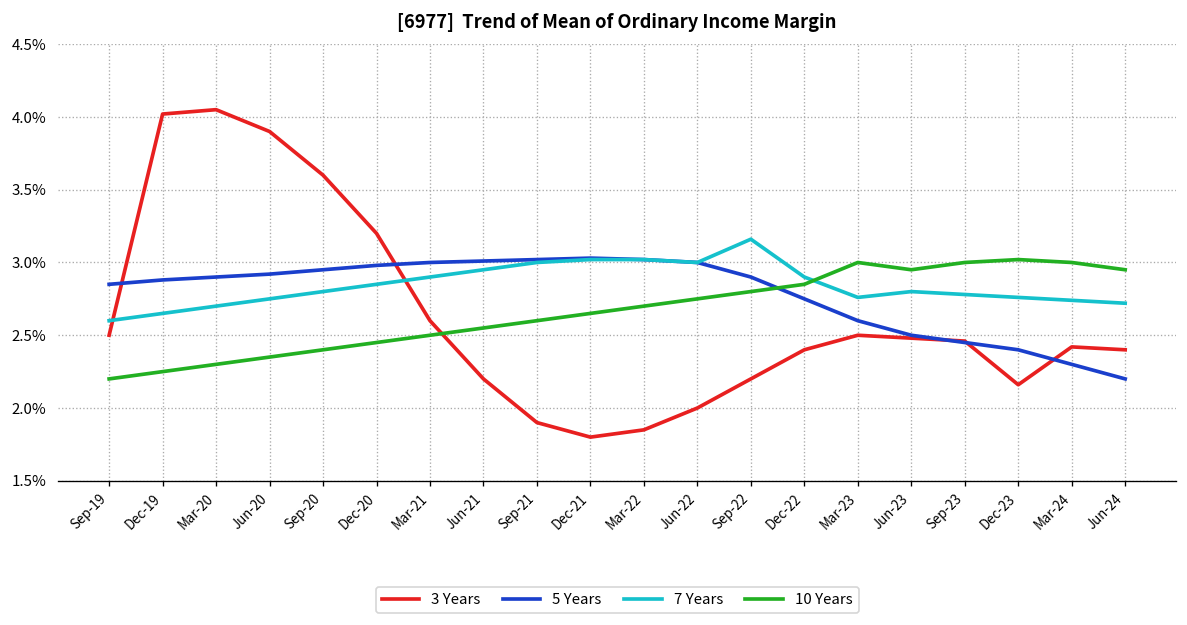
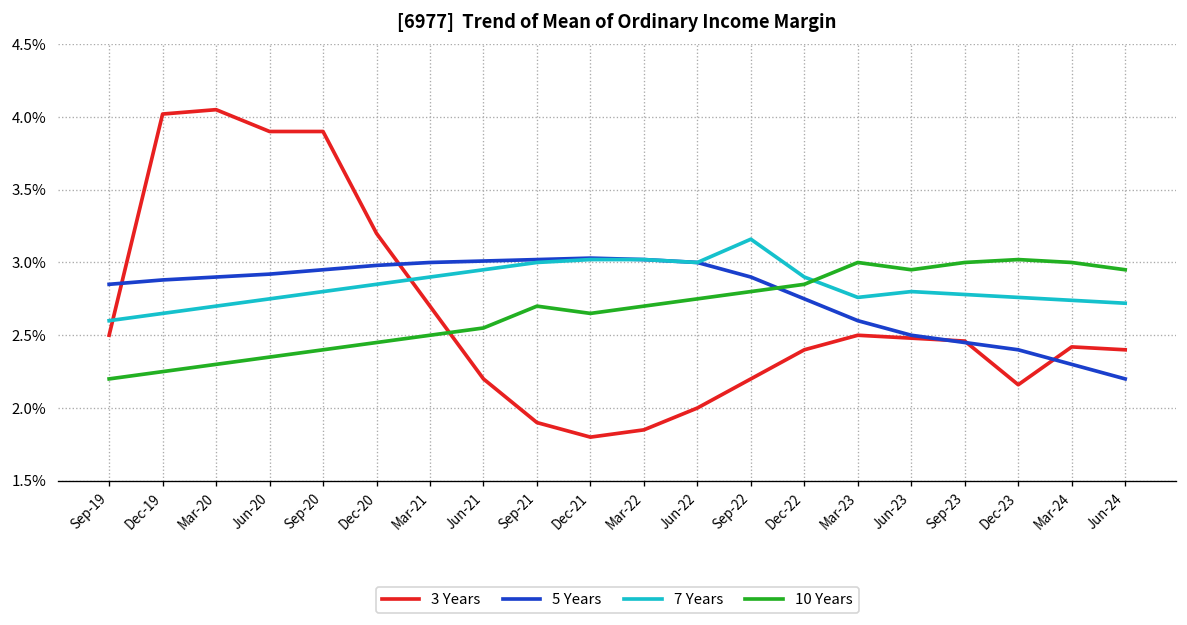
  {
    "3 Years": {
      "Sep-19": "2.5%",
      "Dec-19": "4.0%",
      "Mar-20": "4.05%",
      "Jun-20": "3.9%",
-     "Sep-20": "3.6%",
+     "Sep-20": "3.9%",
      "Dec-20": "3.2%",
-     "Mar-21": "2.6%",
+     "Mar-21": "2.7%",
      "Jun-21": "2.2%",
      "Sep-21": "1.9%",
      "Dec-21": "1.8%",
      "Mar-22": "1.85%",
      "Jun-22": "2.0%",
      "Sep-22": "2.2%",
      "Dec-22": "2.4%",
      "Mar-23": "2.5%",
      "Dec-23": "2.16%",
      "Mar-24": "2.4%",
      "Jun-24": "2.4%"
    },
    "5 Years": {
      "Sep-19": "2.85%",
      "Dec-19": "2.9%",
      "Mar-20": "2.9%",
      "Jun-20": "2.9%",
      "Sep-20": "2.95%",
      "Dec-20": "3.0%",
      "Mar-21": "3.0%",
      "Jun-21": "3.0%",
      "Sep-22": "2.9%",
      "Dec-22": "2.75%",
      "Mar-23": "2.6%",
      "Dec-23": "2.4%",
      "Mar-24": "2.3%",
      "Jun-24": "2.2%"
    },
    "7 Years": {
      "Sep-19": "2.6%",
      "Dec-19": "2.65%",
      "Mar-20": "2.7%",
      "Jun-20": "2.75%",
      "Sep-20": "2.8%",
      "Dec-20": "2.85%",
      "Mar-21": "2.9%",
      "Jun-21": "2.95%",
      "Sep-22": "3.16%",
      "Dec-22": "2.9%",
      "Mar-23": "2.76%",
      "Jun-23": "2.8%",
      "Sep-23": "2.8%",
      "Dec-23": "2.76%",
      "Mar-24": "2.74%",
      "Jun-24": "2.7%"
    },
    "10 Years": {
      "Sep-19": "2.2%",
      "Dec-19": "2.25%",
      "Mar-20": "2.3%",
      "Jun-20": "2.35%",
      "Sep-20": "2.4%",
      "Dec-20": "2.45%",
      "Mar-21": "2.5%",
      "Jun-21": "2.55%",
-     "Sep-21": "2.6%",
+     "Sep-21": "2.7%",
      "Dec-21": "2.65%",
      "Mar-22": "2.7%",
      "Jun-22": "2.75%",
      "Sep-22": "2.8%",
      "Dec-22": "2.85%",
      "Mar-23": "3.0%",
      "Jun-23": "2.95%",
      "Sep-23": "3.0%",
      "Dec-23": "3.0%",
      "Mar-24": "3.0%",
      "Jun-24": "2.95%"
    }
  }
